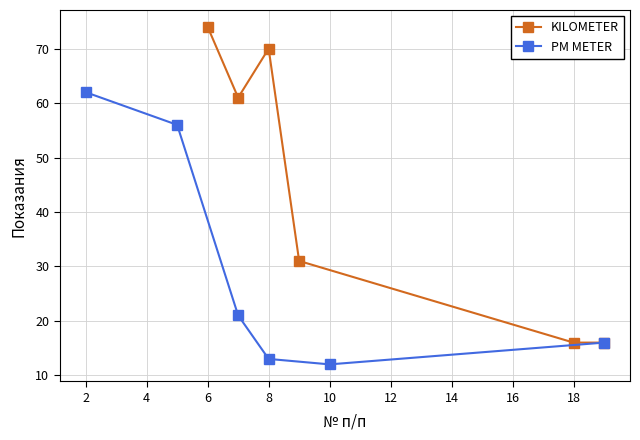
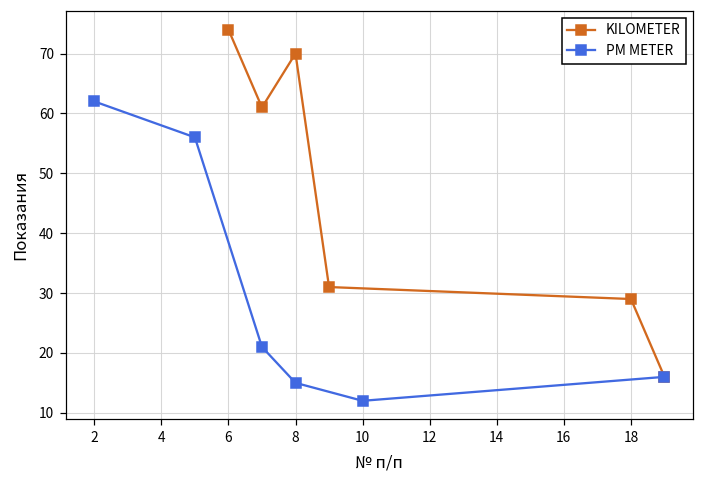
  {
    "KILOMETER": {
      "6": 74,
      "8": 70,
-     "18": 16
+     "18": 29
    },
    "PM METER": {
      "2": 62,
-     "8": 13,
+     "8": 15,
      "10": 12
    }
  }
